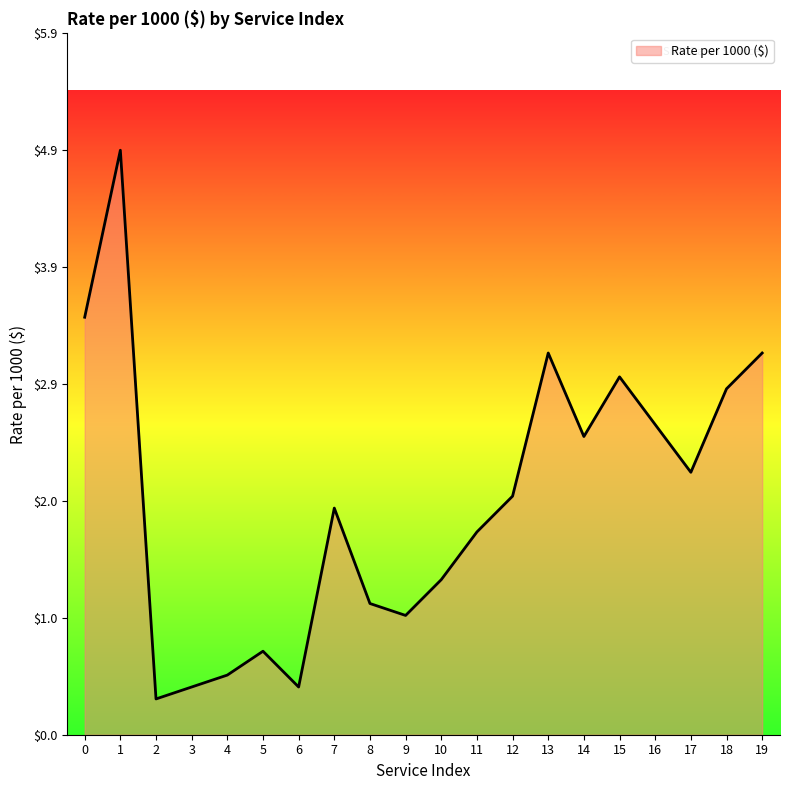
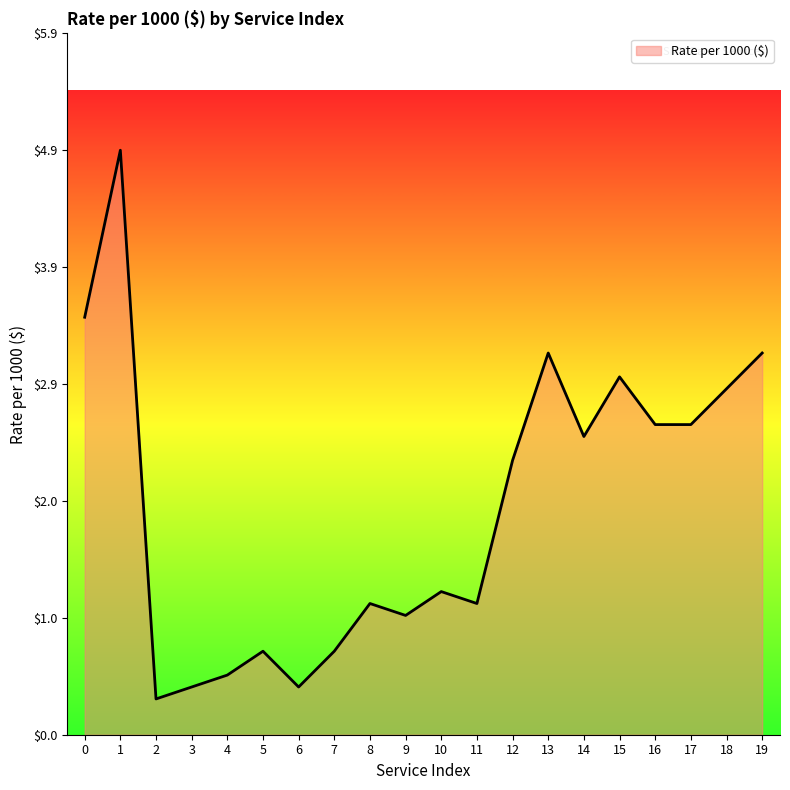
  {
    "0": "$3.5",
    "1": "$4.9",
    "2": "$0.3",
    "3": "$0.4",
    "4": "$0.5",
    "5": "$0.7",
    "6": "$0.4",
-   "7": "$1.9",
+   "7": "$0.7",
    "8": "$1.1",
    "9": "$1.0",
-   "10": "$1.3",
-   "11": "$1.7",
-   "12": "$2.0",
+   "10": "$1.2",
+   "11": "$1.1",
+   "12": "$2.3",
    "13": "$3.2",
    "14": "$2.5",
    "15": "$3.0",
    "16": "$2.6",
-   "17": "$2.2",
+   "17": "$2.6",
    "18": "$2.9",
    "19": "$3.2"
  }
